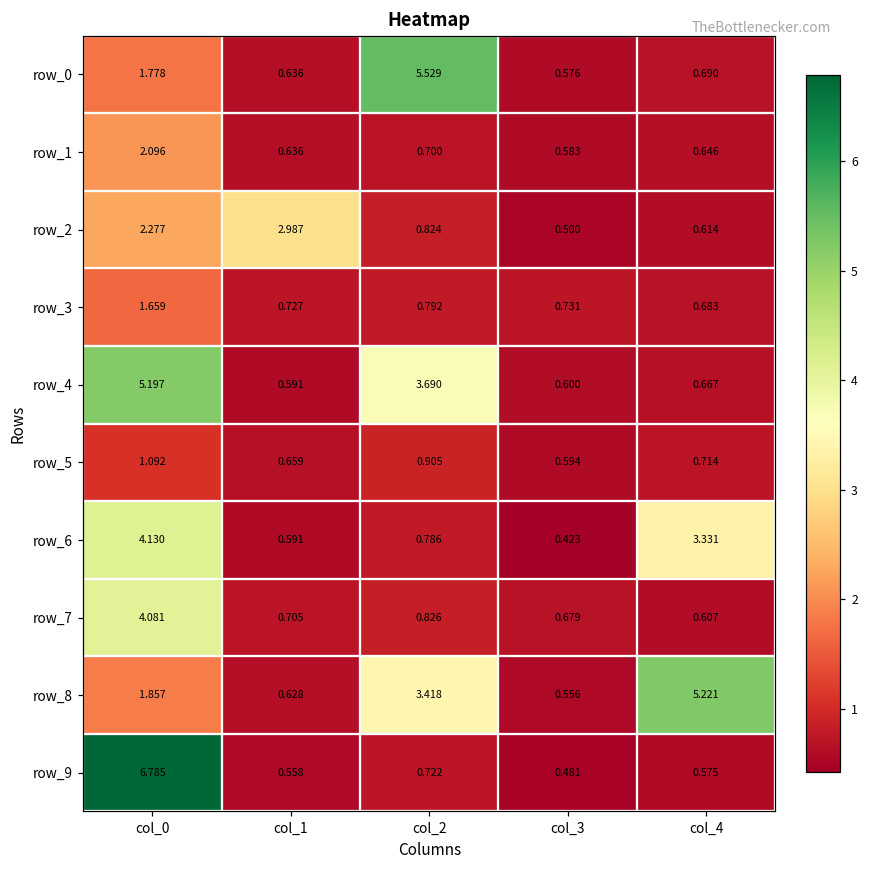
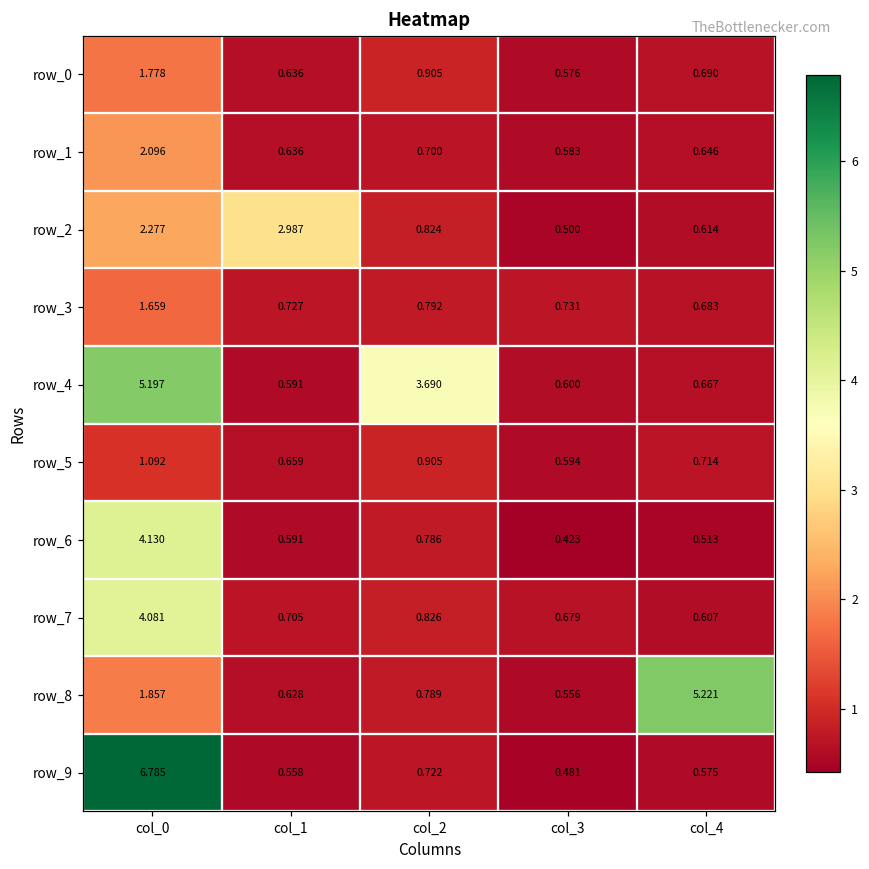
  {
    "row_0": {
      "col_0": 1.778,
      "col_1": 0.636,
-     "col_2": 5.529,
+     "col_2": 0.905,
      "col_3": 0.576,
      "col_4": 0.690
    },
    "row_1": {
      "col_0": 2.096,
      "col_1": 0.636,
      "col_2": 0.700,
      "col_3": 0.583,
      "col_4": 0.646
    },
    "row_2": {
      "col_0": 2.277,
      "col_1": 2.987,
      "col_2": 0.824,
      "col_3": 0.500,
      "col_4": 0.614
    },
    "row_3": {
      "col_0": 1.659,
      "col_1": 0.727,
      "col_2": 0.792,
      "col_3": 0.731,
      "col_4": 0.683
    },
    "row_4": {
      "col_0": 5.197,
      "col_1": 0.591,
      "col_2": 3.690,
      "col_3": 0.600,
      "col_4": 0.667
    },
    "row_5": {
      "col_0": 1.092,
      "col_1": 0.659,
      "col_2": 0.905,
      "col_3": 0.594,
      "col_4": 0.714
    },
    "row_6": {
      "col_0": 4.130,
      "col_1": 0.591,
      "col_2": 0.786,
      "col_3": 0.423,
-     "col_4": 3.331
+     "col_4": 0.513
    },
    "row_7": {
      "col_0": 4.081,
      "col_1": 0.705,
      "col_2": 0.826,
      "col_3": 0.679,
      "col_4": 0.607
    },
    "row_8": {
      "col_0": 1.857,
      "col_1": 0.628,
-     "col_2": 3.418,
+     "col_2": 0.789,
      "col_3": 0.556,
      "col_4": 5.221
    },
    "row_9": {
      "col_0": 6.785,
      "col_1": 0.558,
      "col_2": 0.722,
      "col_3": 0.481,
      "col_4": 0.575
    }
  }
